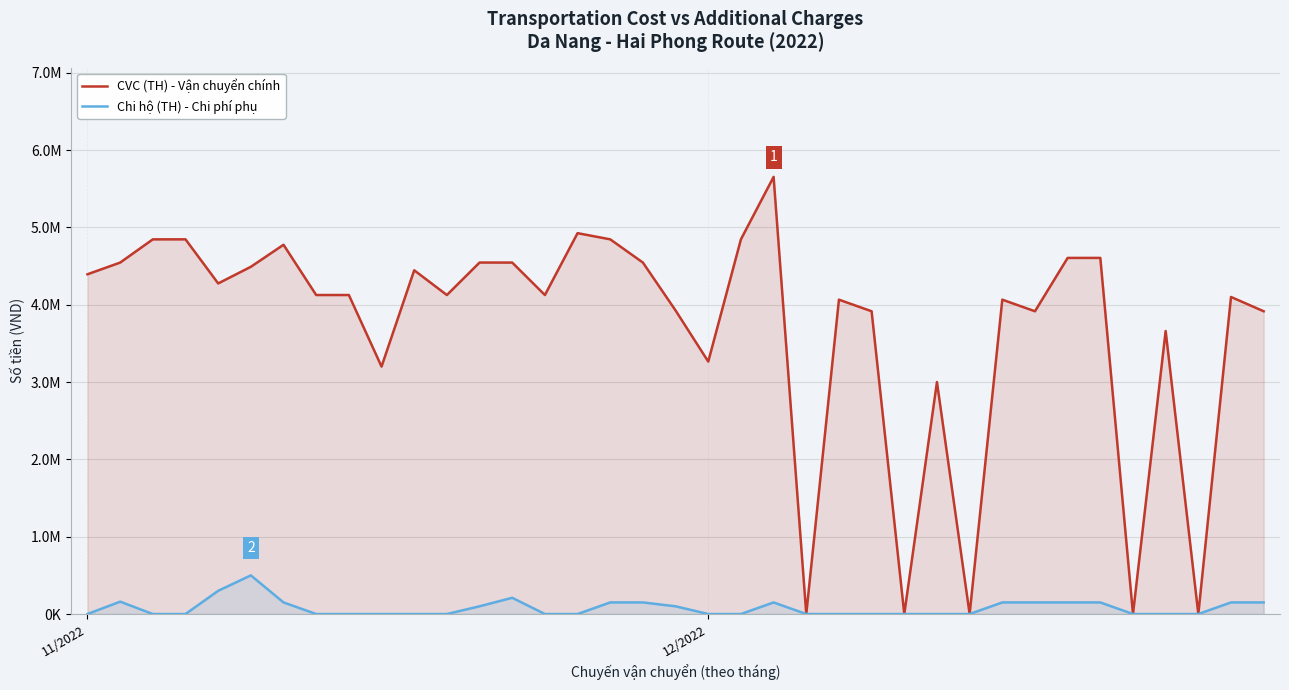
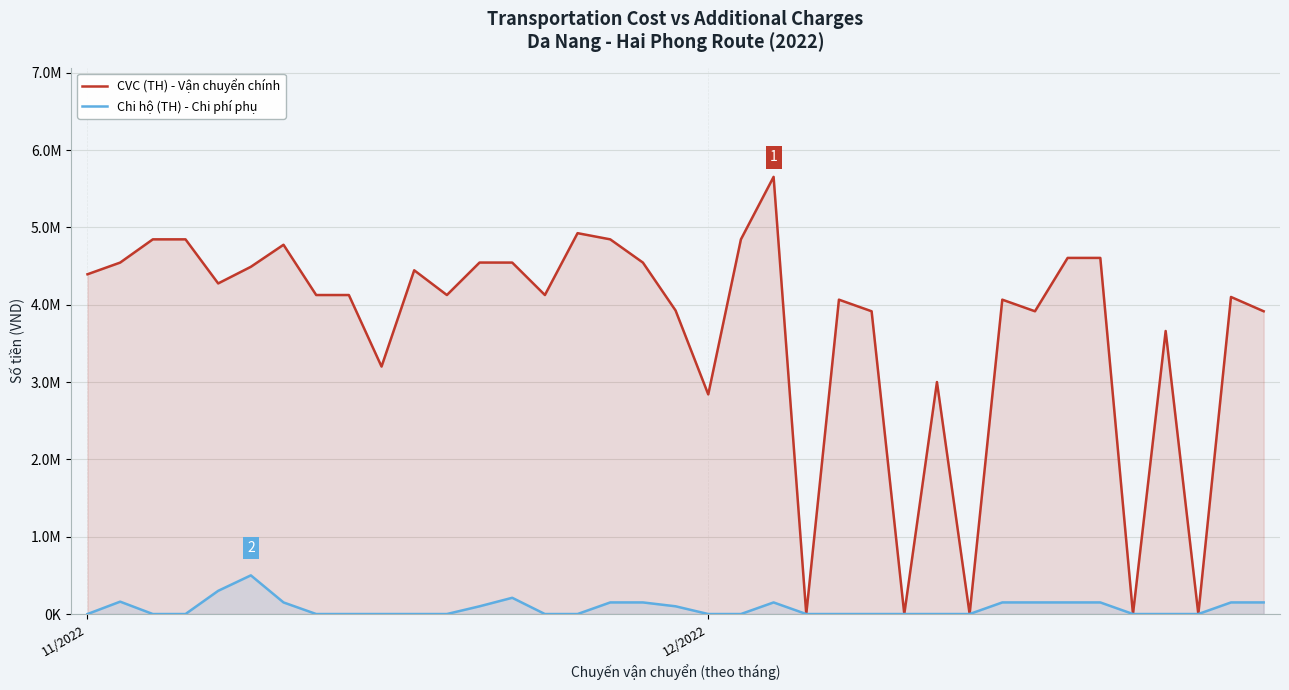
  {
    "CVC (TH) - Vận chuyển chính": {
      "11/2022": 4400000,
-     "12/2022": 3300000
+     "12/2022": 2800000
    },
    "Chi hộ (TH) - Chi phí phụ": {
      "11/2022": 0,
      "12/2022": 0
    }
  }
